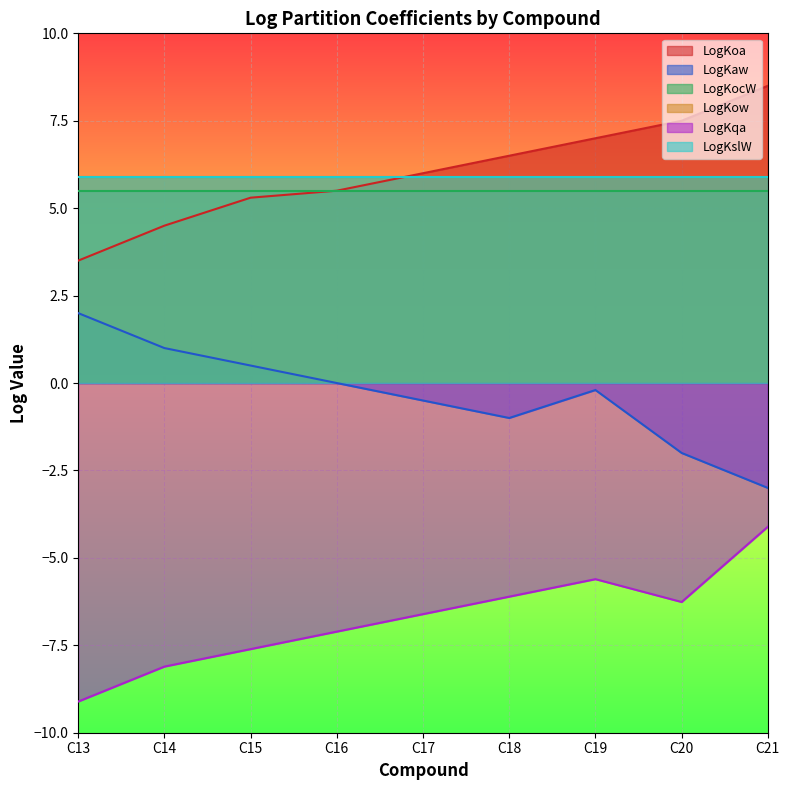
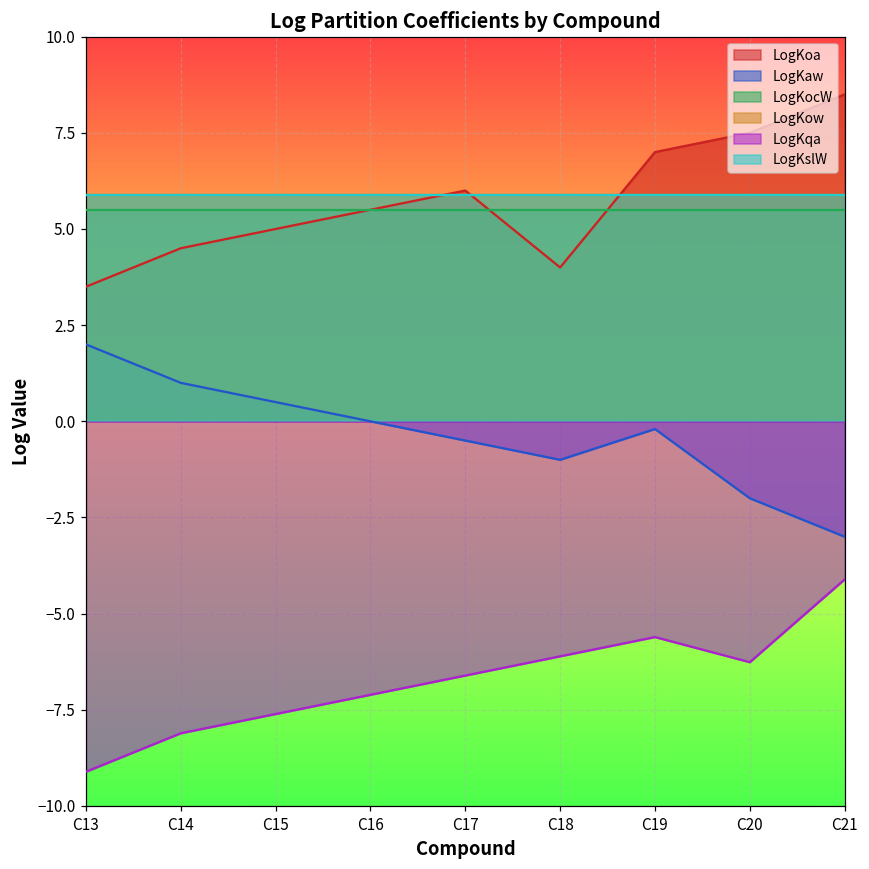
  {
    "LogKoa": {
      "C13": 3.5,
      "C14": 4.5,
-     "C15": 5.3,
+     "C15": 5.0,
      "C17": 6.0,
-     "C18": 6.5,
+     "C18": 4.0,
      "C19": 7.0,
      "C21": 8.5
    },
    "LogKocW": {
      "C13": 5.5,
      "C14": 5.5,
      "C15": 5.5,
      "C17": 5.5,
      "C18": 5.5,
      "C19": 5.5,
      "C20": 5.5,
      "C21": 5.5
    },
    "LogKslW": {
      "C13": 5.9,
      "C14": 5.9,
      "C15": 5.9,
      "C16": 5.9,
      "C17": 5.9,
      "C18": 5.9,
      "C19": 5.9,
      "C20": 5.9,
      "C21": 5.9
    }
  }
